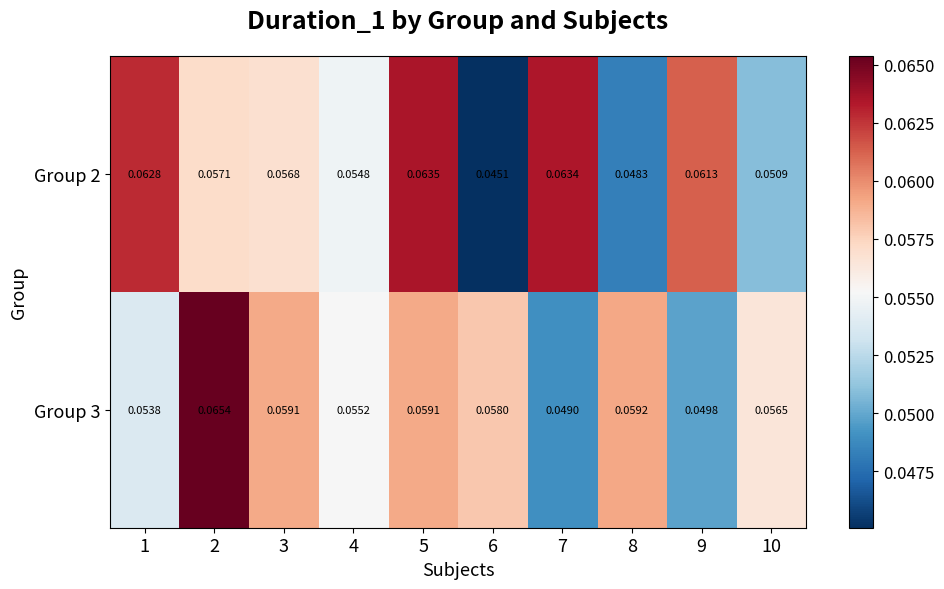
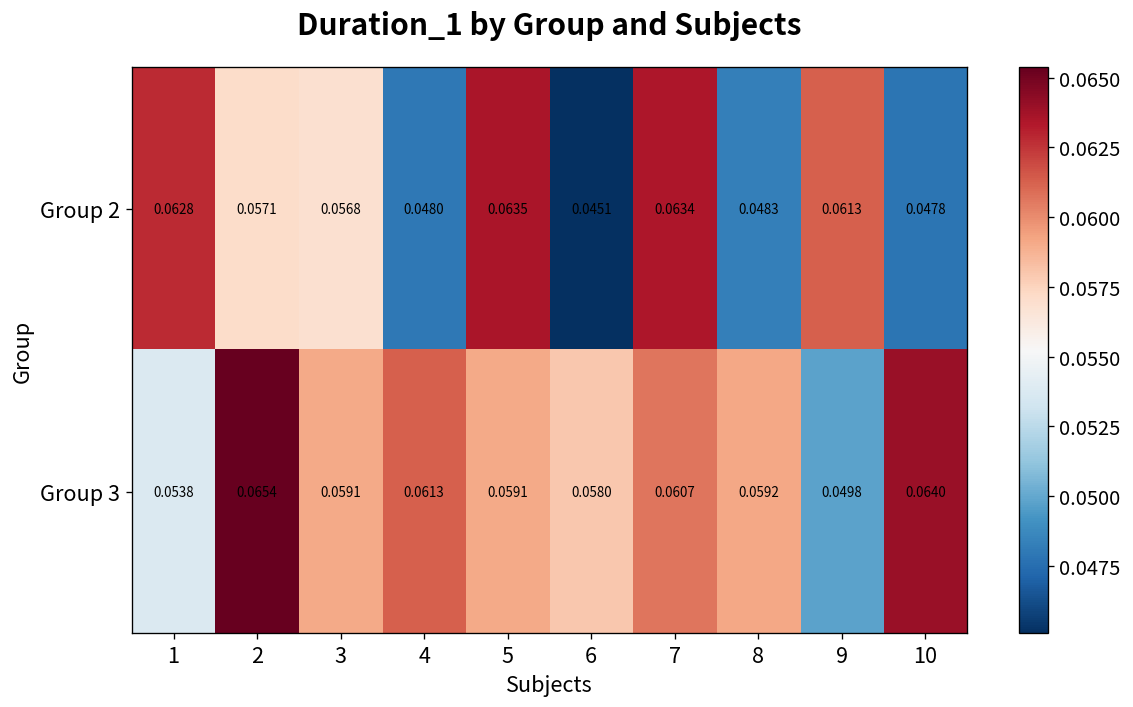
  {
    "Group 2": {
      "1": 0.0628,
      "2": 0.0571,
      "3": 0.0568,
-     "4": 0.0548,
+     "4": 0.0480,
      "5": 0.0635,
      "6": 0.0451,
      "7": 0.0634,
      "8": 0.0483,
      "9": 0.0613,
-     "10": 0.0509
+     "10": 0.0478
    },
    "Group 3": {
      "1": 0.0538,
      "2": 0.0654,
      "3": 0.0591,
-     "4": 0.0552,
+     "4": 0.0613,
      "5": 0.0591,
      "6": 0.0580,
-     "7": 0.0490,
+     "7": 0.0607,
      "8": 0.0592,
      "9": 0.0498,
-     "10": 0.0565
+     "10": 0.0640
    }
  }
